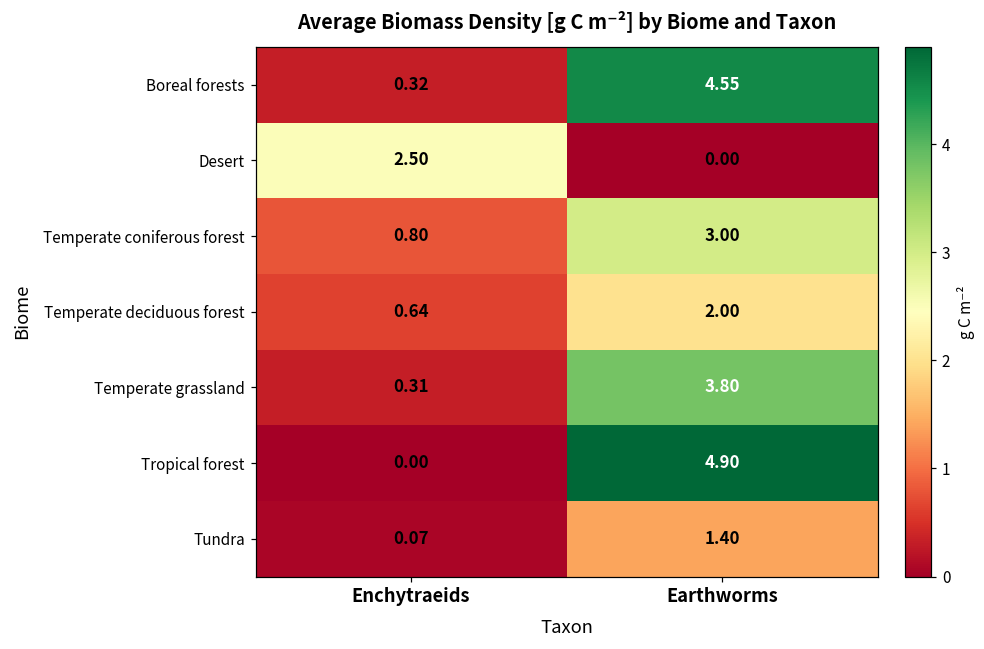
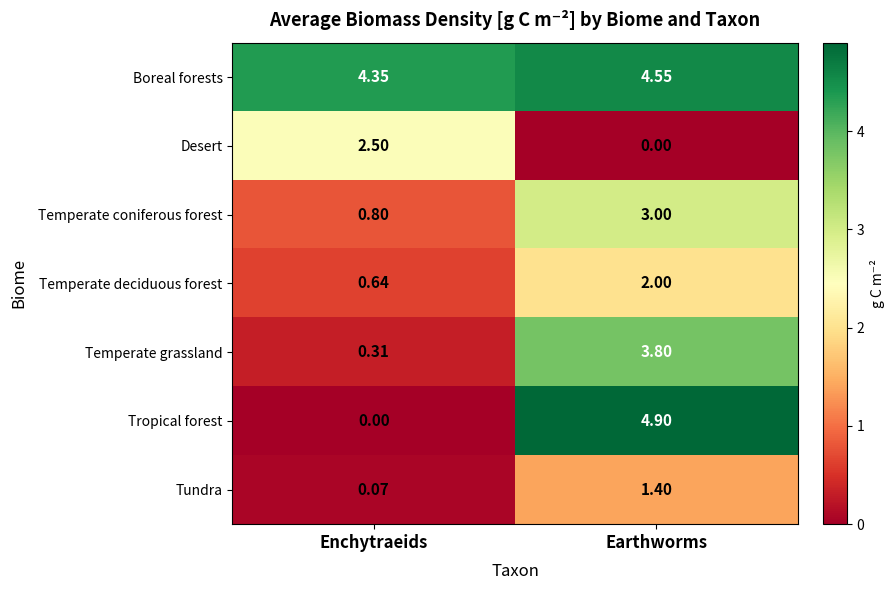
  {
    "Boreal forests": {
-     "Enchytraeids": 0.32,
+     "Enchytraeids": 4.35,
      "Earthworms": 4.55
    },
    "Desert": {
      "Enchytraeids": 2.50,
      "Earthworms": 0.00
    },
    "Temperate coniferous forest": {
      "Enchytraeids": 0.80,
      "Earthworms": 3.00
    },
    "Temperate deciduous forest": {
      "Enchytraeids": 0.64,
      "Earthworms": 2.00
    },
    "Temperate grassland": {
      "Enchytraeids": 0.31,
      "Earthworms": 3.80
    },
    "Tropical forest": {
      "Enchytraeids": 0.00,
      "Earthworms": 4.90
    },
    "Tundra": {
      "Enchytraeids": 0.07,
      "Earthworms": 1.40
    }
  }
